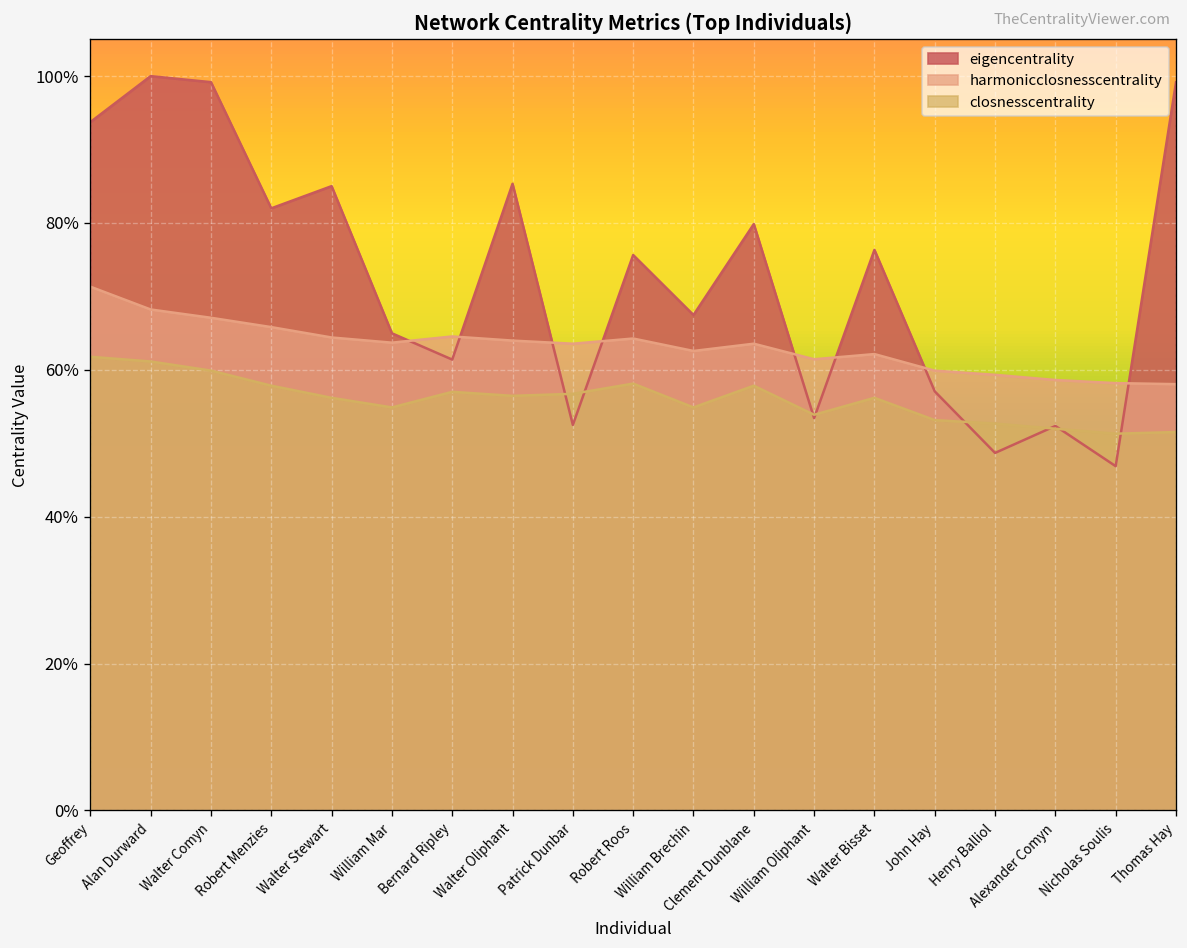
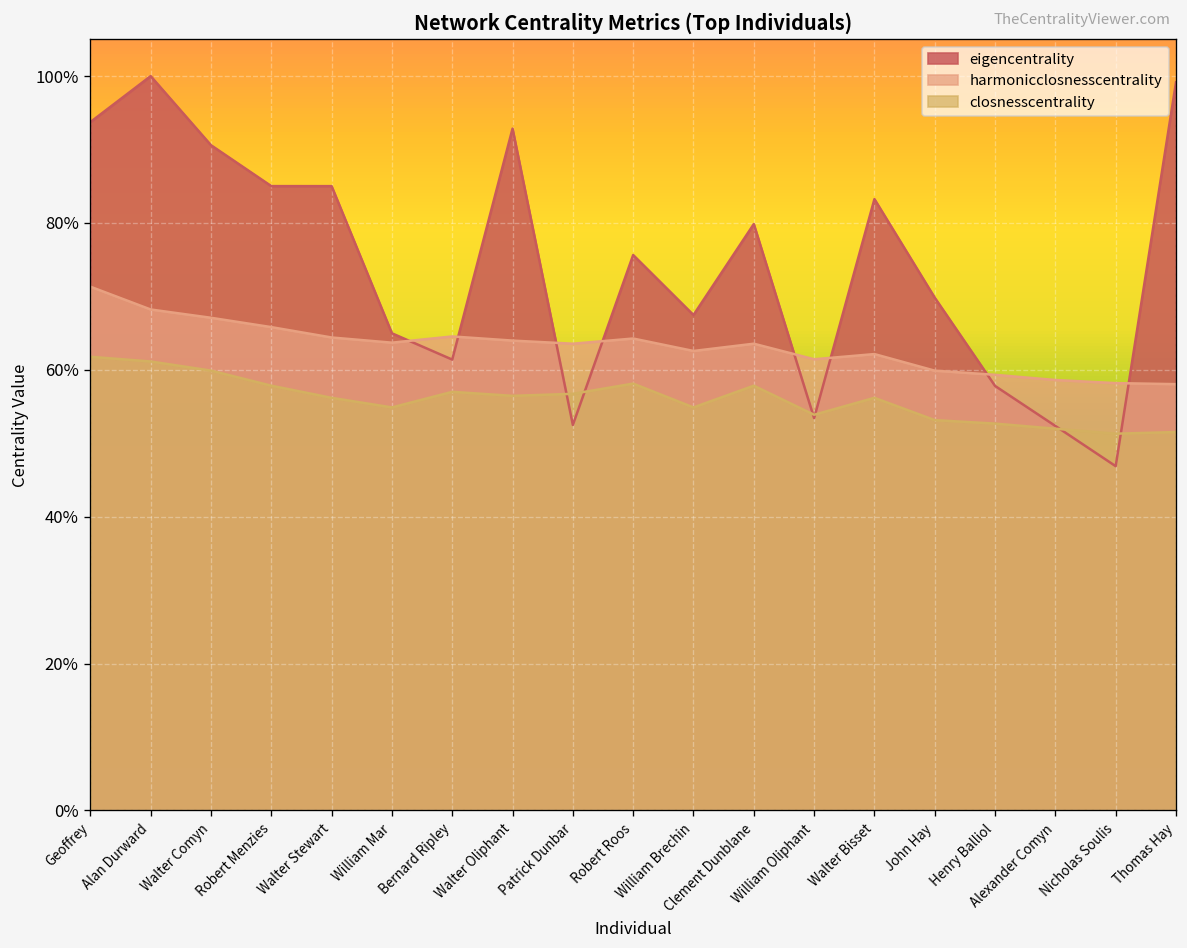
  {
    "eigencentrality": {
      "Geoffrey": "94%",
      "Alan Durward": "100%",
-     "Walter Comyn": "99%",
-     "Robert Menzies": "82%",
+     "Walter Comyn": "91%",
+     "Robert Menzies": "85%",
      "Walter Stewart": "85%",
      "William Mar": "65%",
      "Bernard Ripley": "61%",
-     "Walter Oliphant": "85%",
+     "Walter Oliphant": "93%",
      "Patrick Dunbar": "52%",
      "Robert Roos": "76%",
      "William Brechin": "67%",
      "Clement Dunblane": "80%",
      "William Oliphant": "53%",
-     "Walter Bisset": "76%",
-     "John Hay": "57%",
-     "Henry Balliol": "49%",
+     "Walter Bisset": "83%",
+     "John Hay": "70%",
+     "Henry Balliol": "58%",
      "Nicholas Soulis": "47%",
      "Thomas Hay": "99%"
    }
  }
